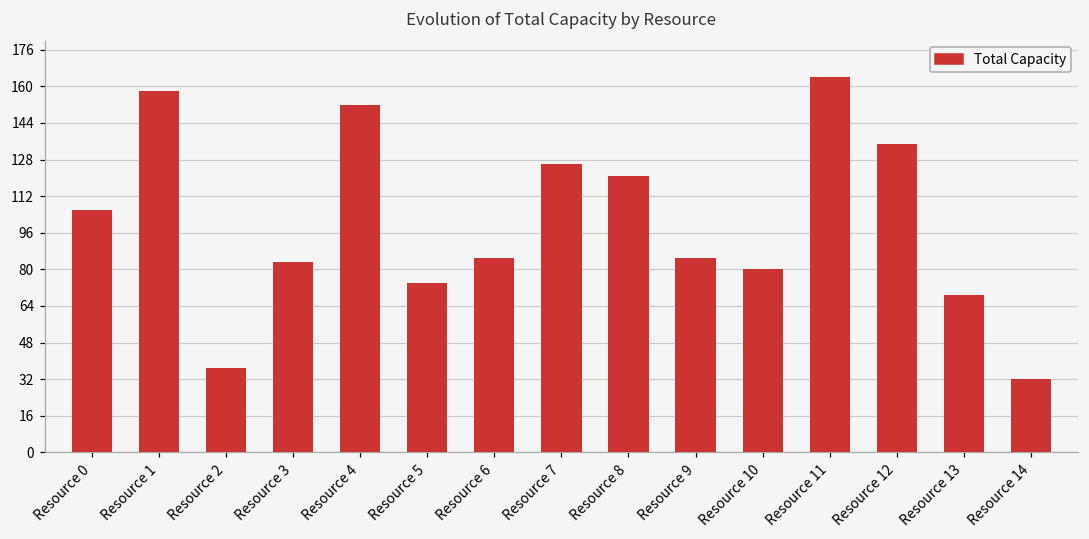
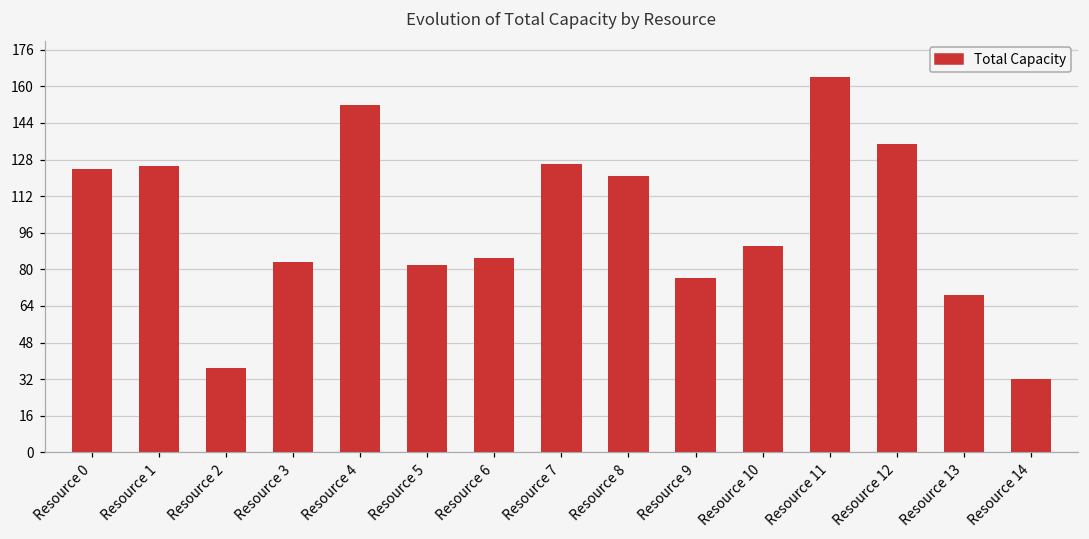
  {
-   "Resource 0": 106,
-   "Resource 1": 158,
+   "Resource 0": 124,
+   "Resource 1": 125,
    "Resource 2": 37,
    "Resource 3": 83,
    "Resource 4": 152,
-   "Resource 5": 74,
+   "Resource 5": 82,
    "Resource 6": 85,
    "Resource 7": 126,
    "Resource 8": 121,
-   "Resource 9": 85,
-   "Resource 10": 80,
+   "Resource 9": 76,
+   "Resource 10": 90,
    "Resource 11": 164,
    "Resource 12": 135,
    "Resource 13": 69,
    "Resource 14": 32
  }
